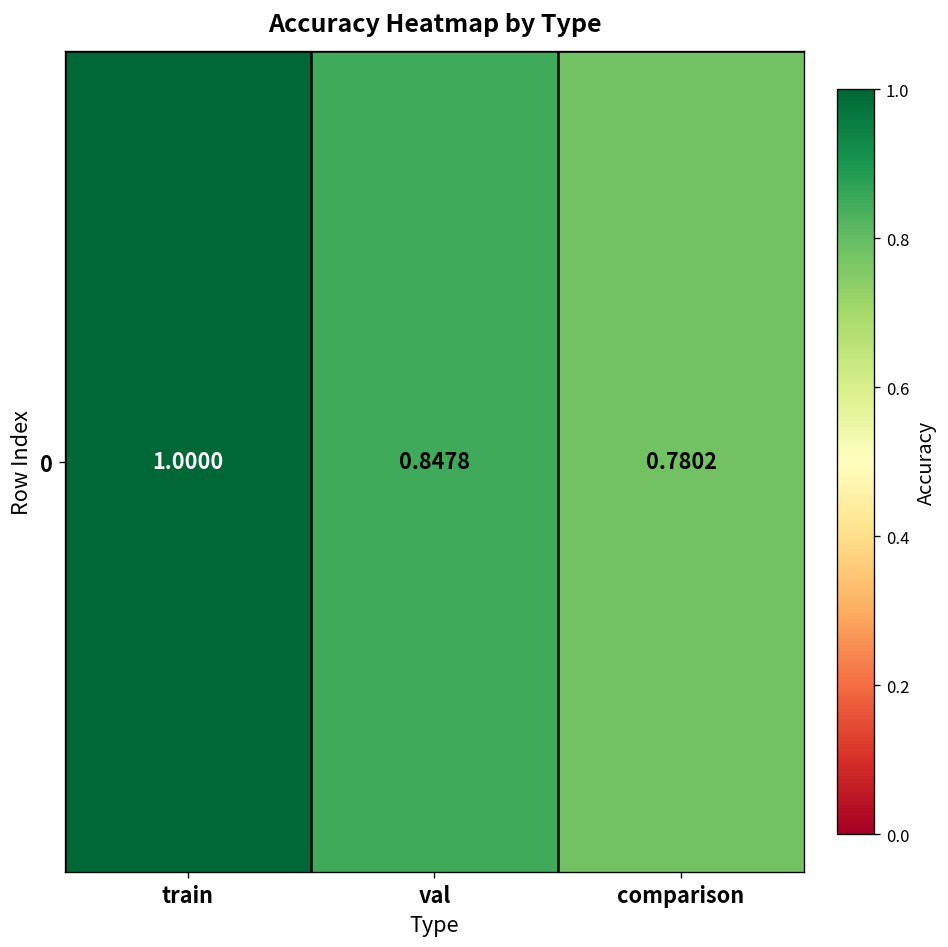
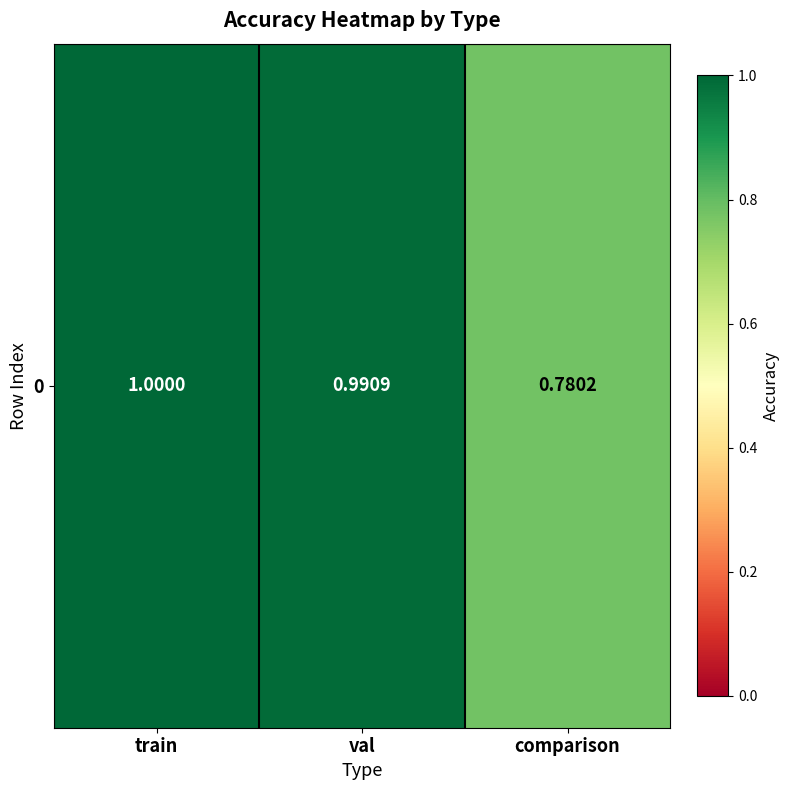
  {
    "0": {
      "train": 1.0000,
-     "val": 0.8478,
+     "val": 0.9909,
      "comparison": 0.7802
    }
  }
